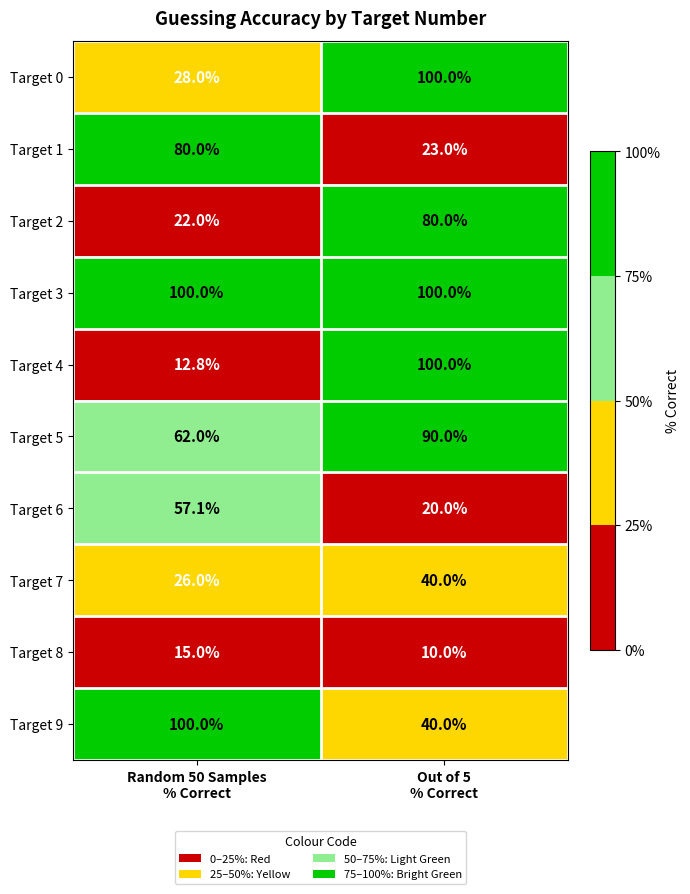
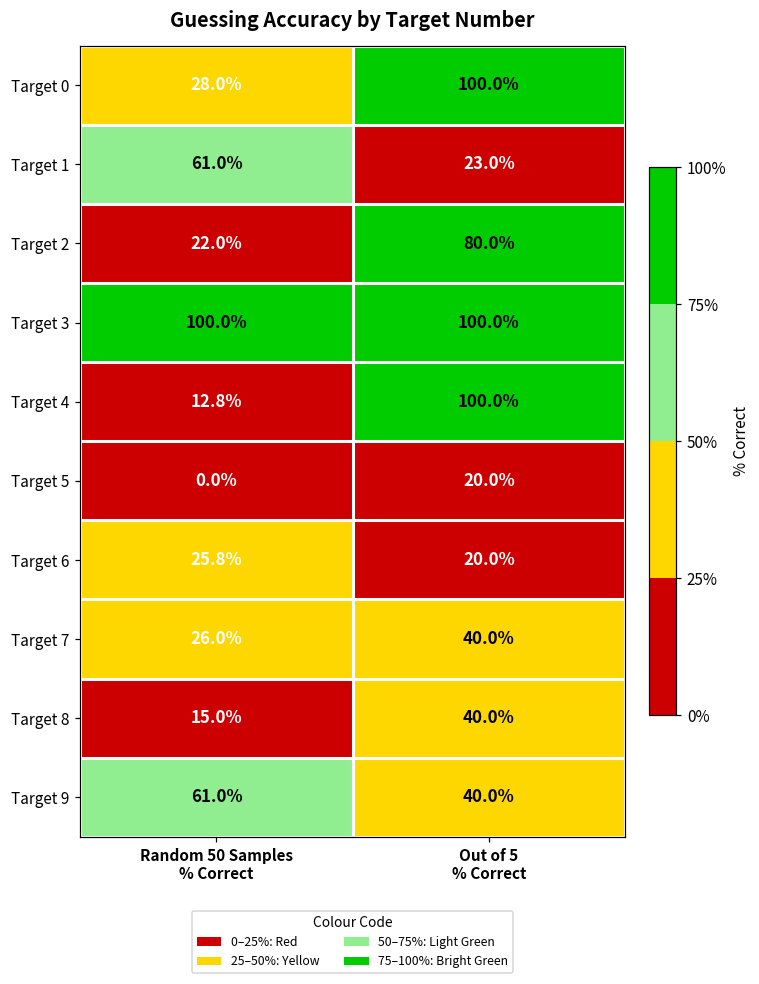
  {
    "Target 0": {
      "Random 50 Samples % Correct": "28.0%",
      "Out of 5 % Correct": "100.0%"
    },
    "Target 1": {
-     "Random 50 Samples % Correct": "80.0%",
+     "Random 50 Samples % Correct": "61.0%",
      "Out of 5 % Correct": "23.0%"
    },
    "Target 2": {
      "Random 50 Samples % Correct": "22.0%",
      "Out of 5 % Correct": "80.0%"
    },
    "Target 3": {
      "Random 50 Samples % Correct": "100.0%",
      "Out of 5 % Correct": "100.0%"
    },
    "Target 4": {
      "Random 50 Samples % Correct": "12.8%",
      "Out of 5 % Correct": "100.0%"
    },
    "Target 5": {
-     "Random 50 Samples % Correct": "62.0%",
-     "Out of 5 % Correct": "90.0%"
+     "Random 50 Samples % Correct": "0.0%",
+     "Out of 5 % Correct": "20.0%"
    },
    "Target 6": {
-     "Random 50 Samples % Correct": "57.1%",
+     "Random 50 Samples % Correct": "25.8%",
      "Out of 5 % Correct": "20.0%"
    },
    "Target 7": {
      "Random 50 Samples % Correct": "26.0%",
      "Out of 5 % Correct": "40.0%"
    },
    "Target 8": {
      "Random 50 Samples % Correct": "15.0%",
-     "Out of 5 % Correct": "10.0%"
+     "Out of 5 % Correct": "40.0%"
    },
    "Target 9": {
-     "Random 50 Samples % Correct": "100.0%",
+     "Random 50 Samples % Correct": "61.0%",
      "Out of 5 % Correct": "40.0%"
    }
  }
